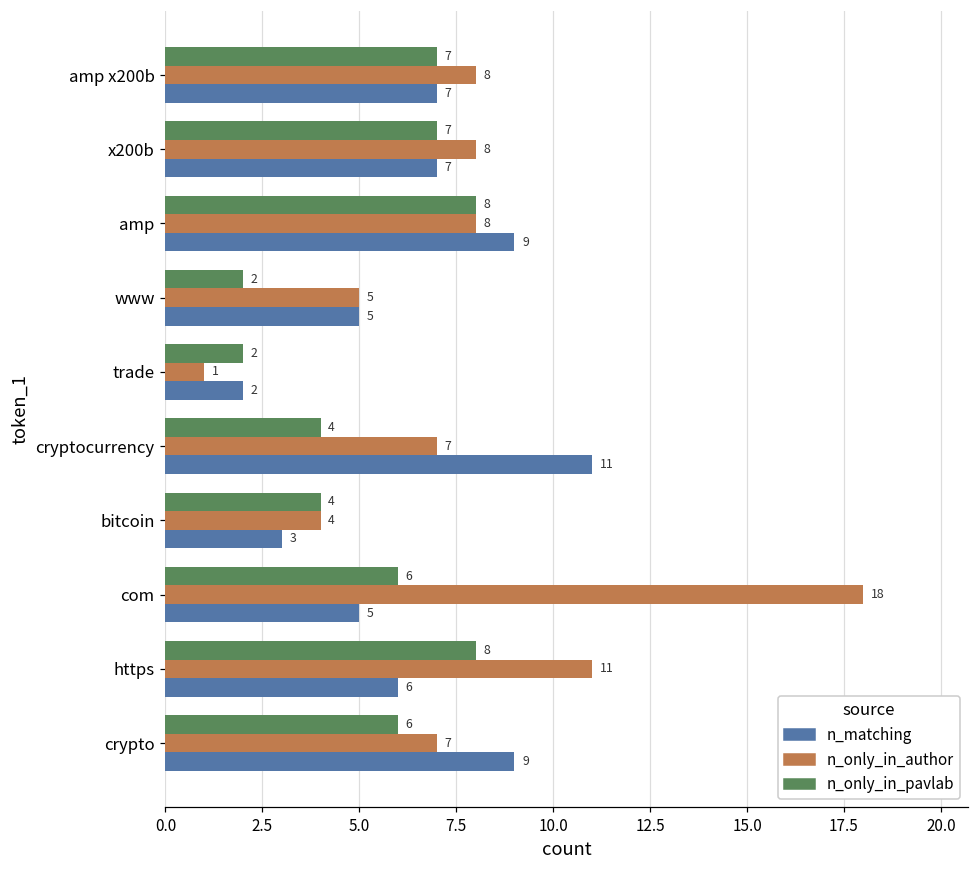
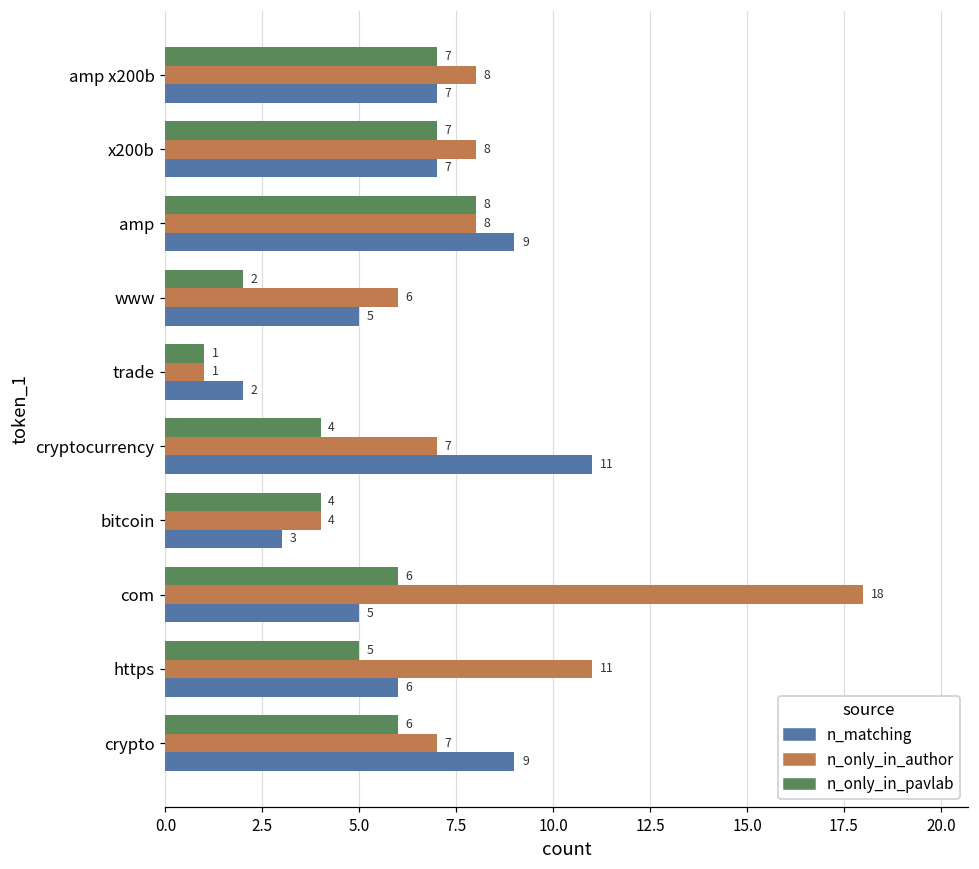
  {
    "n_matching": {
      "amp x200b": 7,
      "x200b": 7,
      "amp": 9,
      "www": 5,
      "trade": 2,
      "cryptocurrency": 11,
      "bitcoin": 3,
      "com": 5,
      "https": 6,
      "crypto": 9
    },
    "n_only_in_author": {
      "amp x200b": 8,
      "x200b": 8,
      "amp": 8,
-     "www": 5,
+     "www": 6,
      "trade": 1,
      "cryptocurrency": 7,
      "bitcoin": 4,
      "com": 18,
      "https": 11,
      "crypto": 7
    },
    "n_only_in_pavlab": {
      "amp x200b": 7,
      "x200b": 7,
      "amp": 8,
      "www": 2,
-     "trade": 2,
+     "trade": 1,
      "cryptocurrency": 4,
      "bitcoin": 4,
      "com": 6,
-     "https": 8,
+     "https": 5,
      "crypto": 6
    }
  }
